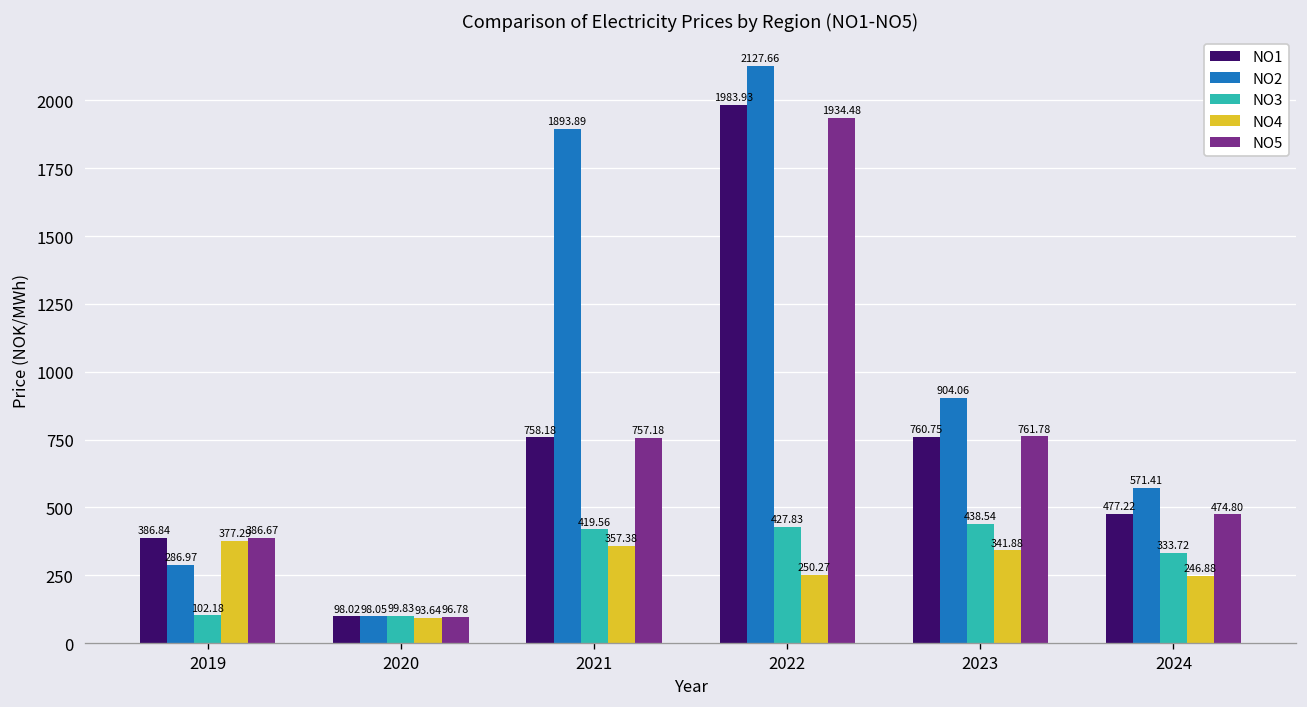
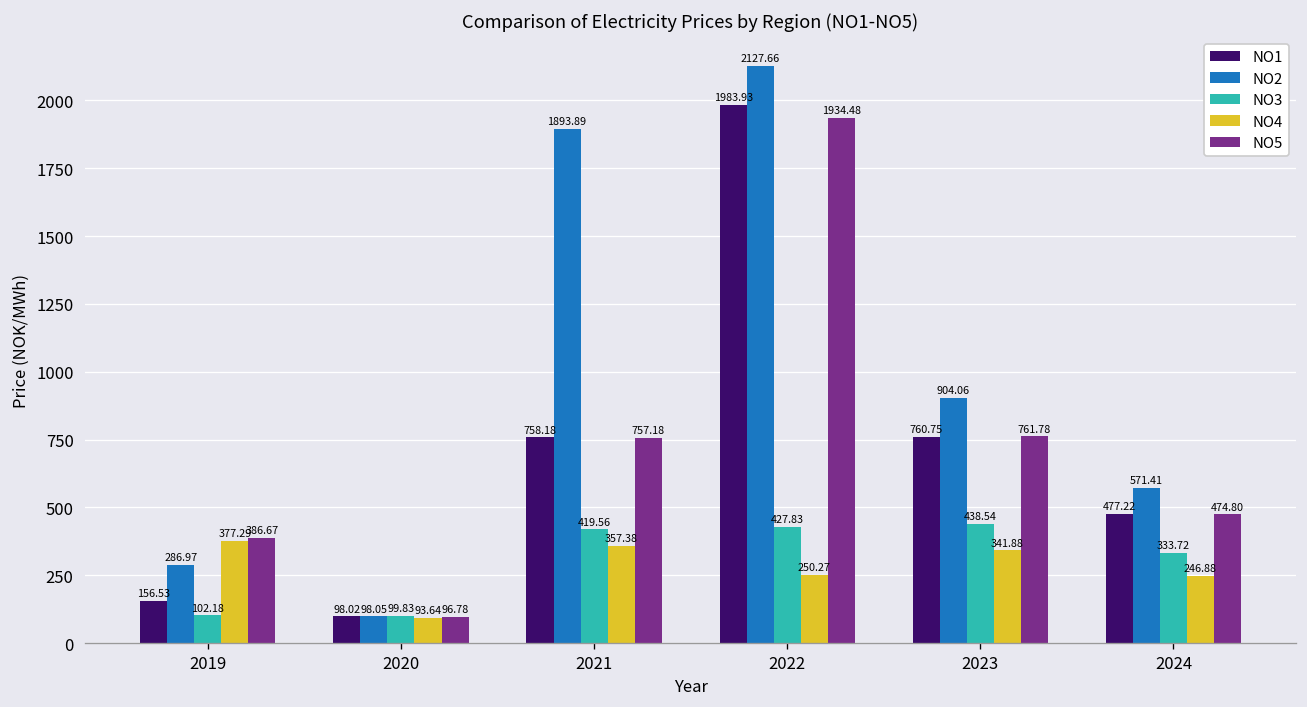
  {
    "NO1": {
-     "2019": 386.84,
+     "2019": 156.53,
      "2020": 98.02,
      "2021": 758.18,
      "2022": 1983.93,
      "2023": 760.75,
      "2024": 477.22
    },
    "NO2": {
      "2019": 286.97,
      "2020": 98.05,
      "2021": 1893.89,
      "2022": 2127.66,
      "2023": 904.06,
      "2024": 571.41
    },
    "NO3": {
      "2019": 102.18,
      "2020": 99.83,
      "2021": 419.56,
      "2022": 427.83,
      "2023": 438.54,
      "2024": 333.72
    },
    "NO4": {
      "2019": 377.29,
      "2020": 93.64,
      "2021": 357.38,
      "2022": 250.27,
      "2023": 341.88,
      "2024": 246.88
    },
    "NO5": {
      "2019": 386.67,
      "2020": 96.78,
      "2021": 757.18,
      "2022": 1934.48,
      "2023": 761.78,
      "2024": 474.80
    }
  }
